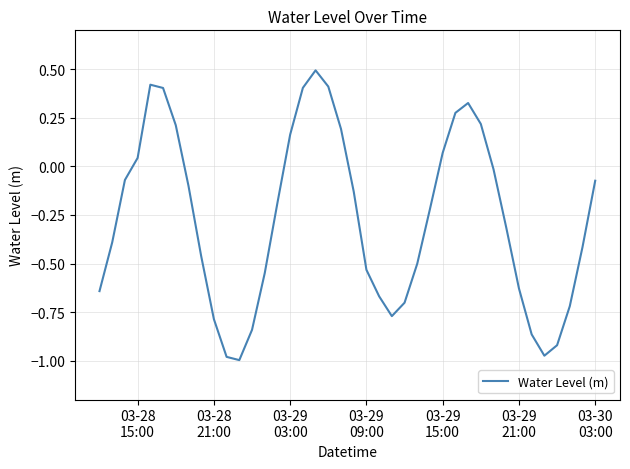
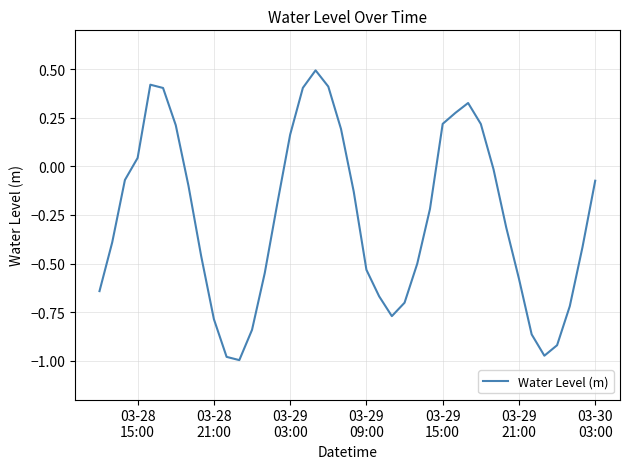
  {
    "03-28 15:00": 0.04,
    "03-28 21:00": -0.79,
    "03-29 03:00": 0.16,
    "03-29 09:00": -0.53,
-   "03-29 15:00": 0.07,
-   "03-29 21:00": -0.63,
+   "03-29 15:00": 0.22,
+   "03-29 21:00": -0.58,
    "03-30 03:00": -0.07
  }
